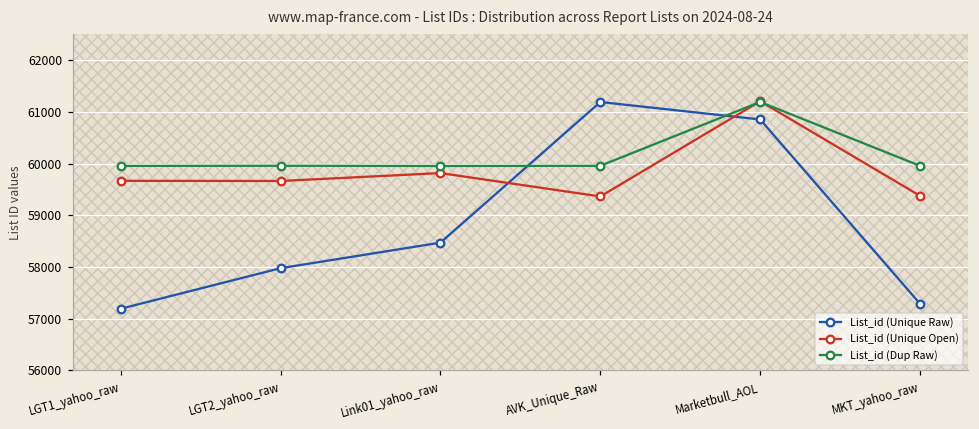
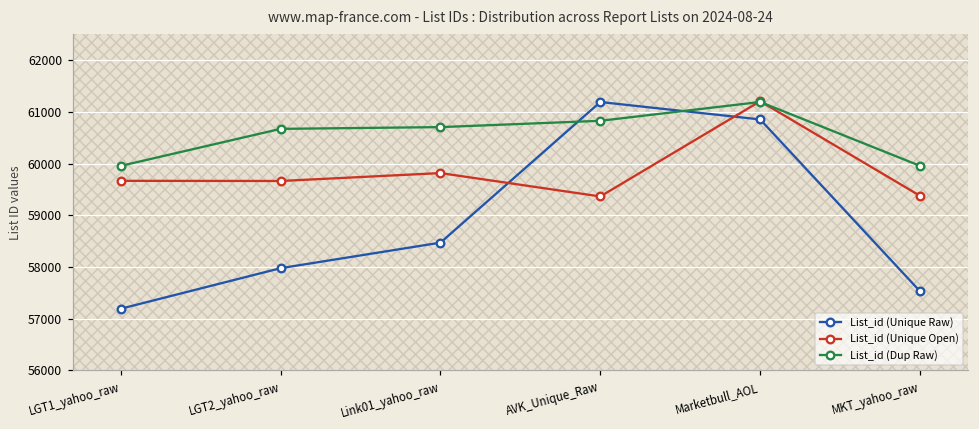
  {
    "List_id (Unique Raw)": {
      "LGT1_yahoo_raw": 57200,
      "LGT2_yahoo_raw": 58000,
      "Link01_yahoo_raw": 58500,
      "AVK_Unique_Raw": 61200,
      "Marketbull_AOL": 60900,
-     "MKT_yahoo_raw": 57300
+     "MKT_yahoo_raw": 57500
    },
    "List_id (Unique Open)": {
      "LGT1_yahoo_raw": 59700,
      "LGT2_yahoo_raw": 59700,
      "Link01_yahoo_raw": 59800,
      "AVK_Unique_Raw": 59400,
      "MKT_yahoo_raw": 59400
    },
    "List_id (Dup Raw)": {
      "LGT1_yahoo_raw": 60000,
-     "LGT2_yahoo_raw": 60000,
-     "Link01_yahoo_raw": 60000,
-     "AVK_Unique_Raw": 60000,
+     "LGT2_yahoo_raw": 60700,
+     "Link01_yahoo_raw": 60700,
+     "AVK_Unique_Raw": 60800,
      "MKT_yahoo_raw": 60000
    }
  }
